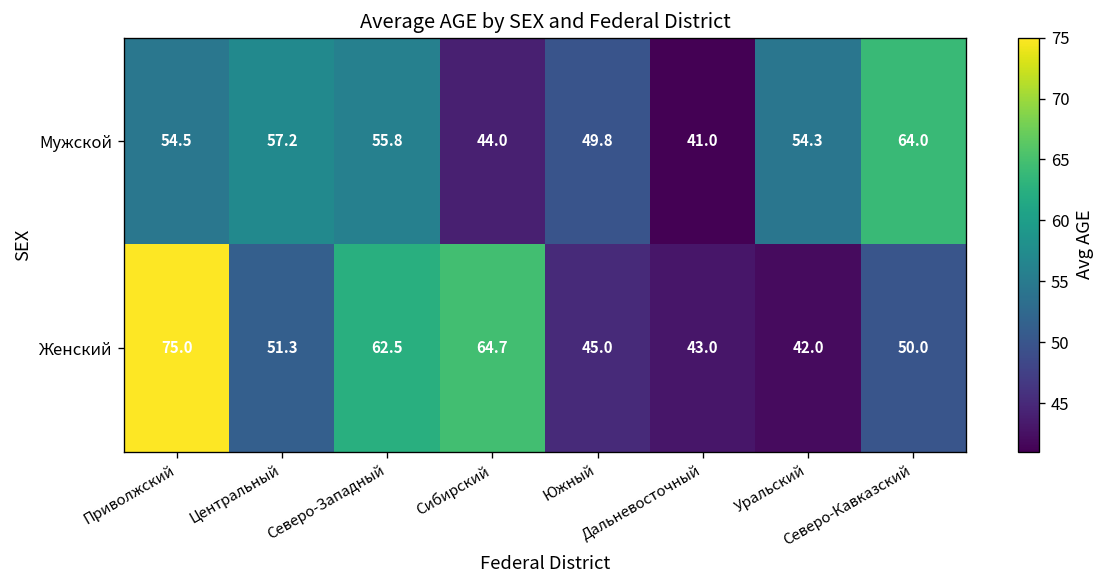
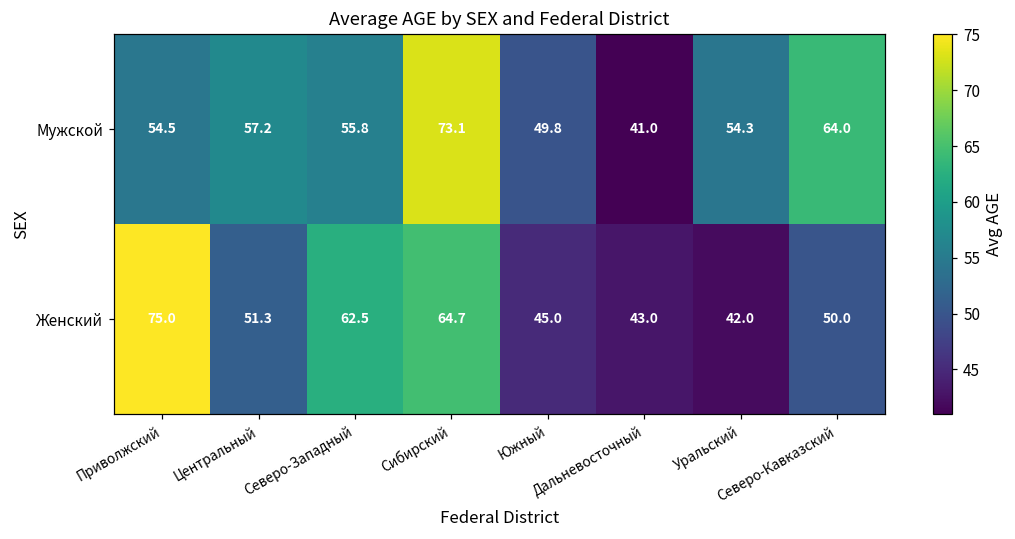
  {
    "Мужской": {
      "Приволжский": 54.5,
      "Центральный": 57.2,
      "Северо-Западный": 55.8,
-     "Сибирский": 44.0,
+     "Сибирский": 73.1,
      "Южный": 49.8,
      "Дальневосточный": 41.0,
      "Уральский": 54.3,
      "Северо-Кавказский": 64.0
    },
    "Женский": {
      "Приволжский": 75.0,
      "Центральный": 51.3,
      "Северо-Западный": 62.5,
      "Сибирский": 64.7,
      "Южный": 45.0,
      "Дальневосточный": 43.0,
      "Уральский": 42.0,
      "Северо-Кавказский": 50.0
    }
  }
